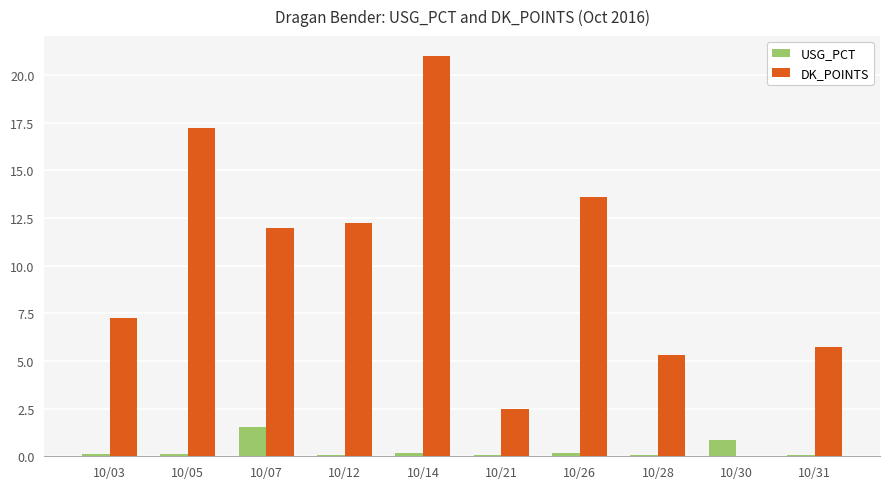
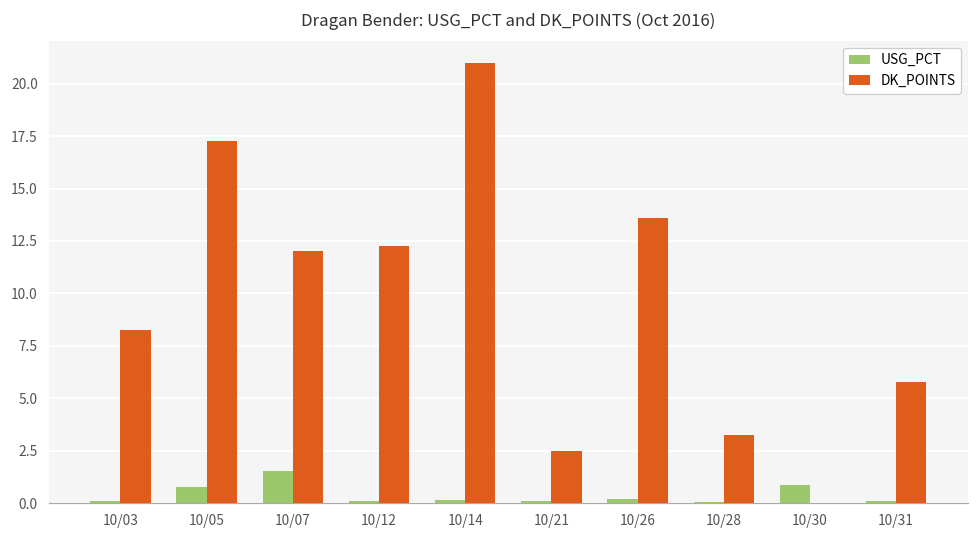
  {
    "USG_PCT": {
-     "10/05": 0.1,
+     "10/05": 0.8,
      "10/07": 1.5,
      "10/14": 0.2,
      "10/26": 0.2,
      "10/30": 0.8
    },
    "DK_POINTS": {
-     "10/03": 7.3,
+     "10/03": 8.3,
      "10/05": 17.3,
      "10/07": 12.0,
      "10/12": 12.3,
      "10/14": 21.0,
      "10/21": 2.5,
      "10/26": 13.6,
-     "10/28": 5.3,
+     "10/28": 3.3,
      "10/30": 0.0,
      "10/31": 5.8
    }
  }
